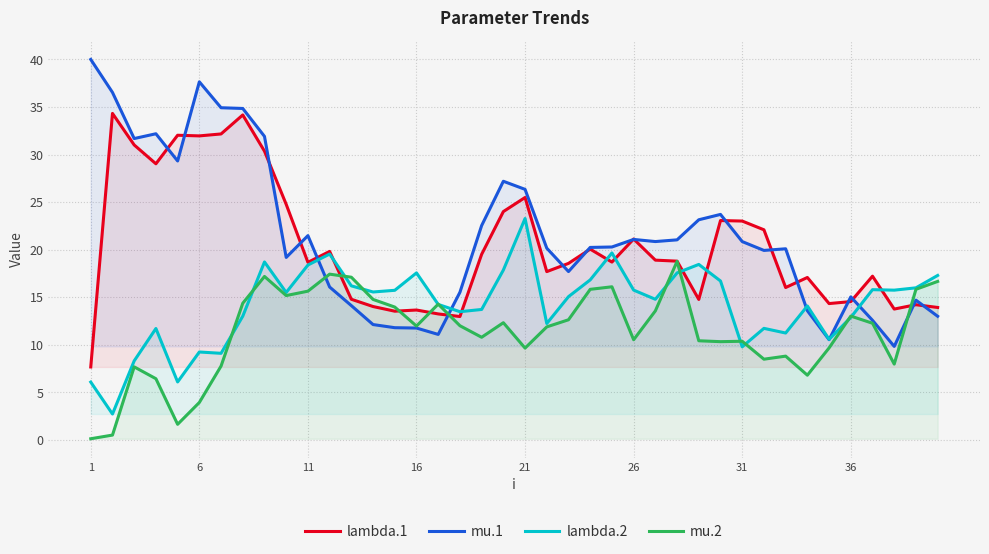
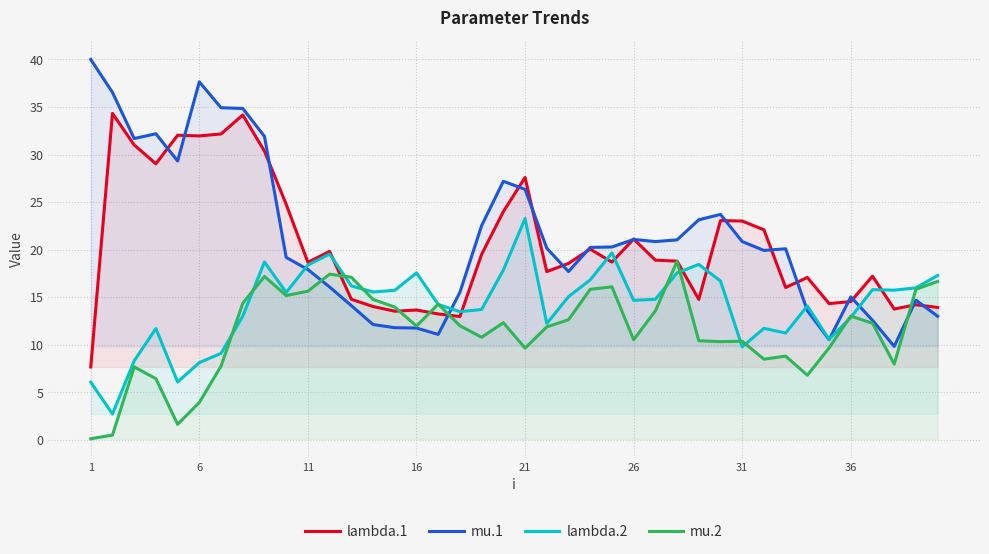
  {
    "lambda.1": {
      "1": 8,
      "6": 32,
      "11": 19,
      "16": 14,
-     "21": 25,
+     "21": 28,
      "31": 23,
      "36": 15
    },
    "mu.1": {
      "1": 40,
      "6": 38,
-     "11": 21,
+     "11": 18,
      "21": 26,
      "31": 21,
      "36": 15
    },
    "lambda.2": {
      "1": 6,
-     "6": 9,
+     "6": 8,
      "11": 18,
      "16": 18,
      "21": 23,
-     "26": 16,
+     "26": 15,
      "31": 10
    },
    "mu.2": {
      "1": 0,
      "6": 4,
      "11": 16,
      "21": 10,
      "26": 11,
      "31": 10
    }
  }
